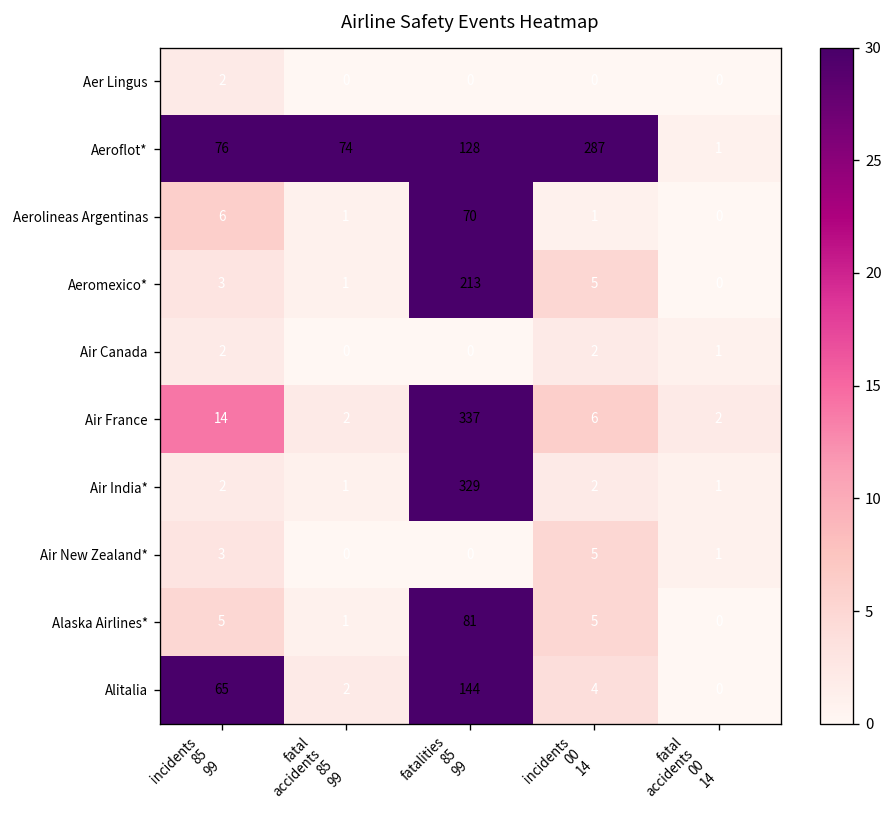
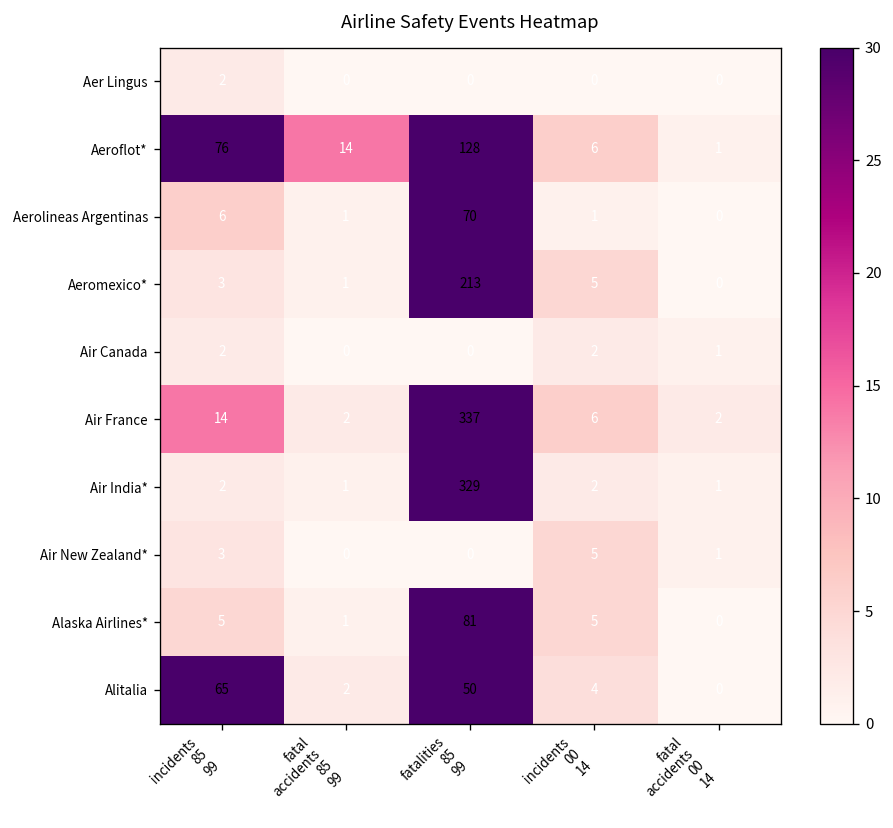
  {
    "Aeroflot*": {
      "incidents 85 99": 76,
-     "fatal accidents 85 99": 74,
+     "fatal accidents 85 99": 14,
      "fatalities 85 99": 128,
-     "incidents 00 14": 287
+     "incidents 00 14": 6
    },
    "Aerolineas Argentinas": {
      "incidents 85 99": 6,
      "fatalities 85 99": 70
    },
    "Aeromexico*": {
      "fatalities 85 99": 213
    },
    "Air France": {
      "incidents 85 99": 14,
      "fatalities 85 99": 337,
      "incidents 00 14": 6
    },
    "Air India*": {
      "fatalities 85 99": 329
    },
    "Alaska Airlines*": {
      "fatalities 85 99": 81
    },
    "Alitalia": {
      "incidents 85 99": 65,
-     "fatalities 85 99": 144
+     "fatalities 85 99": 50
    }
  }
